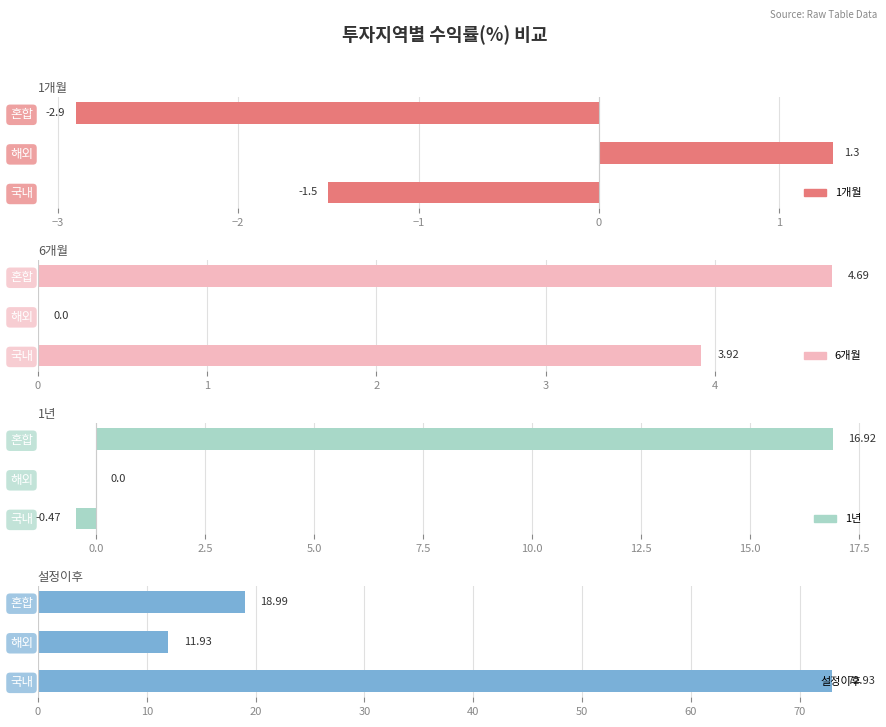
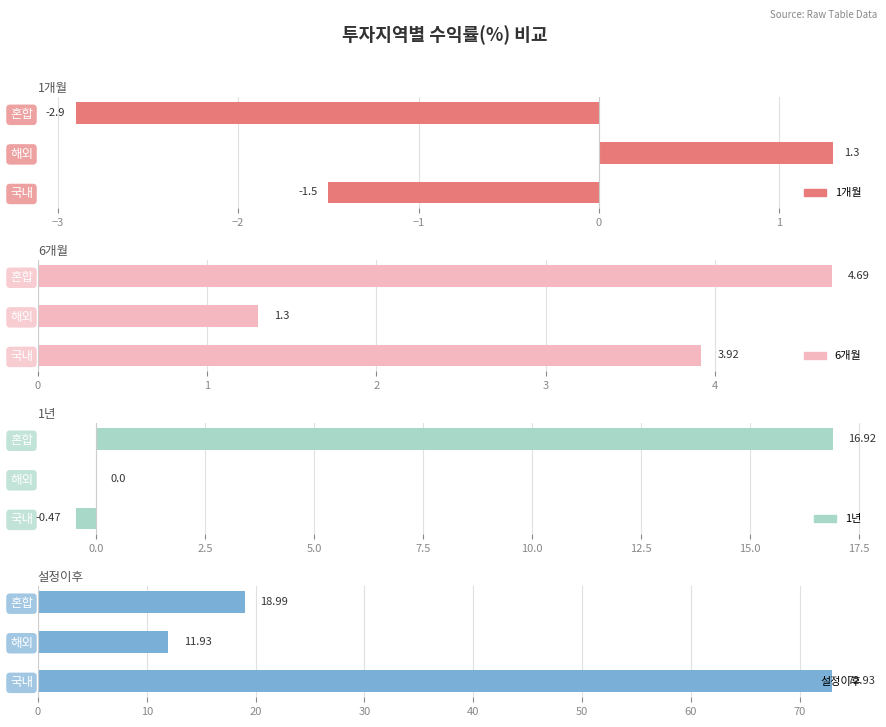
  {
    "1개월": {
      "혼합": -2.9,
      "해외": 1.3,
      "국내": -1.5
    },
    "6개월": {
      "혼합": 4.69,
-     "해외": 0.0,
+     "해외": 1.3,
      "국내": 3.92
    },
    "1년": {
      "혼합": 16.92,
      "해외": 0.0,
      "국내": -0.47
    },
    "설정이후": {
      "혼합": 18.99,
      "해외": 11.93,
      "국내": 72.93
    }
  }
